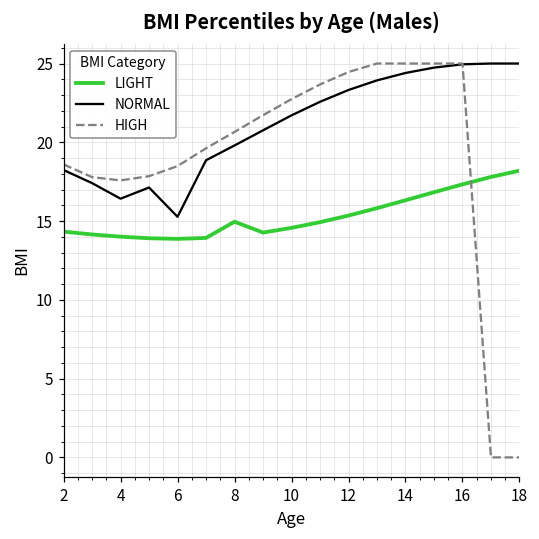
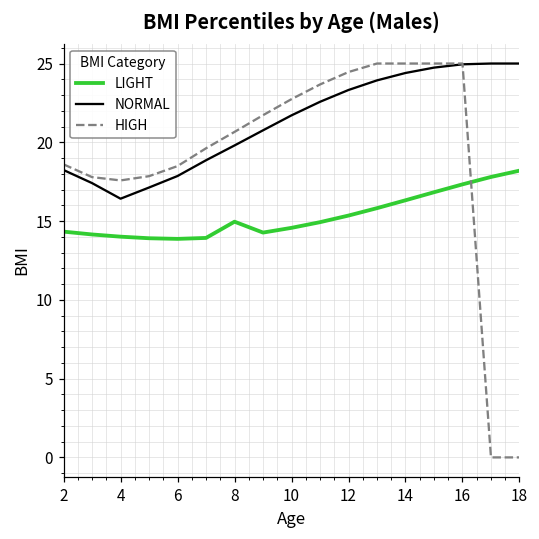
  {
    "LIGHT": {
      "2": 14.3,
      "4": 14.0,
      "6": 13.9,
      "8": 15.0,
      "10": 14.6,
      "12": 15.4,
      "14": 16.3,
      "16": 17.3,
      "18": 18.2
    },
    "NORMAL": {
      "2": 18.2,
      "4": 16.4,
-     "6": 15.3,
+     "6": 17.9,
      "8": 19.8,
      "10": 21.7,
      "12": 23.3,
      "14": 24.4,
      "18": 25.0
    },
    "HIGH": {
      "2": 18.6,
      "4": 17.6,
      "6": 18.5,
      "8": 20.7,
      "10": 22.7,
      "12": 24.5,
      "14": 25.0,
      "18": 0.0
    }
  }
